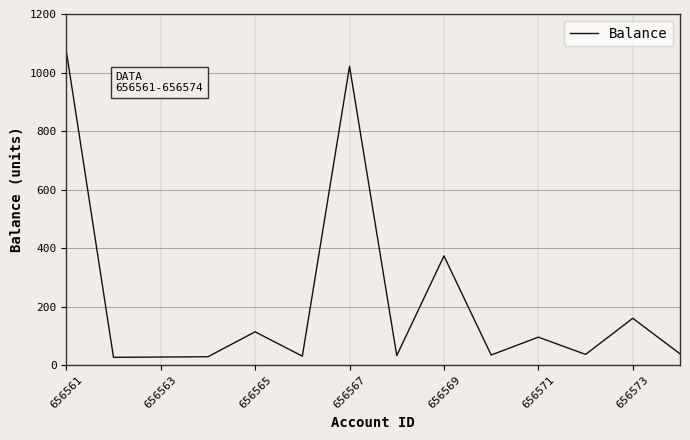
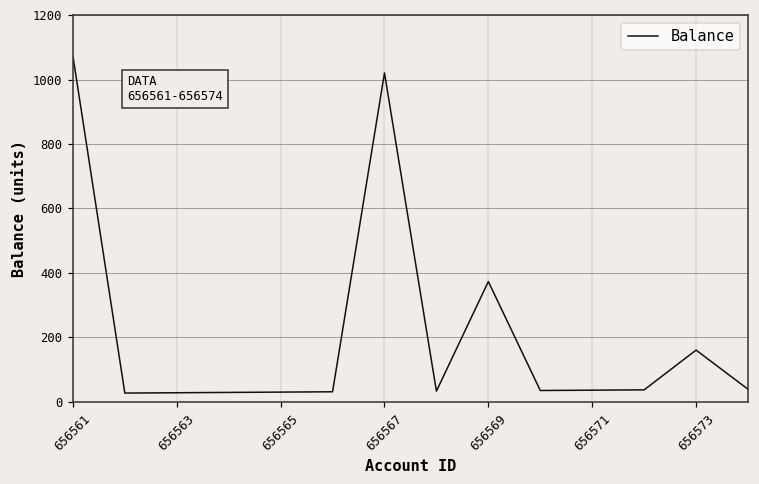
  {
    "656561": 1070,
    "656563": 30,
-   "656565": 110,
+   "656565": 30,
    "656567": 1020,
    "656569": 370,
-   "656571": 100,
+   "656571": 40,
    "656573": 160
  }
